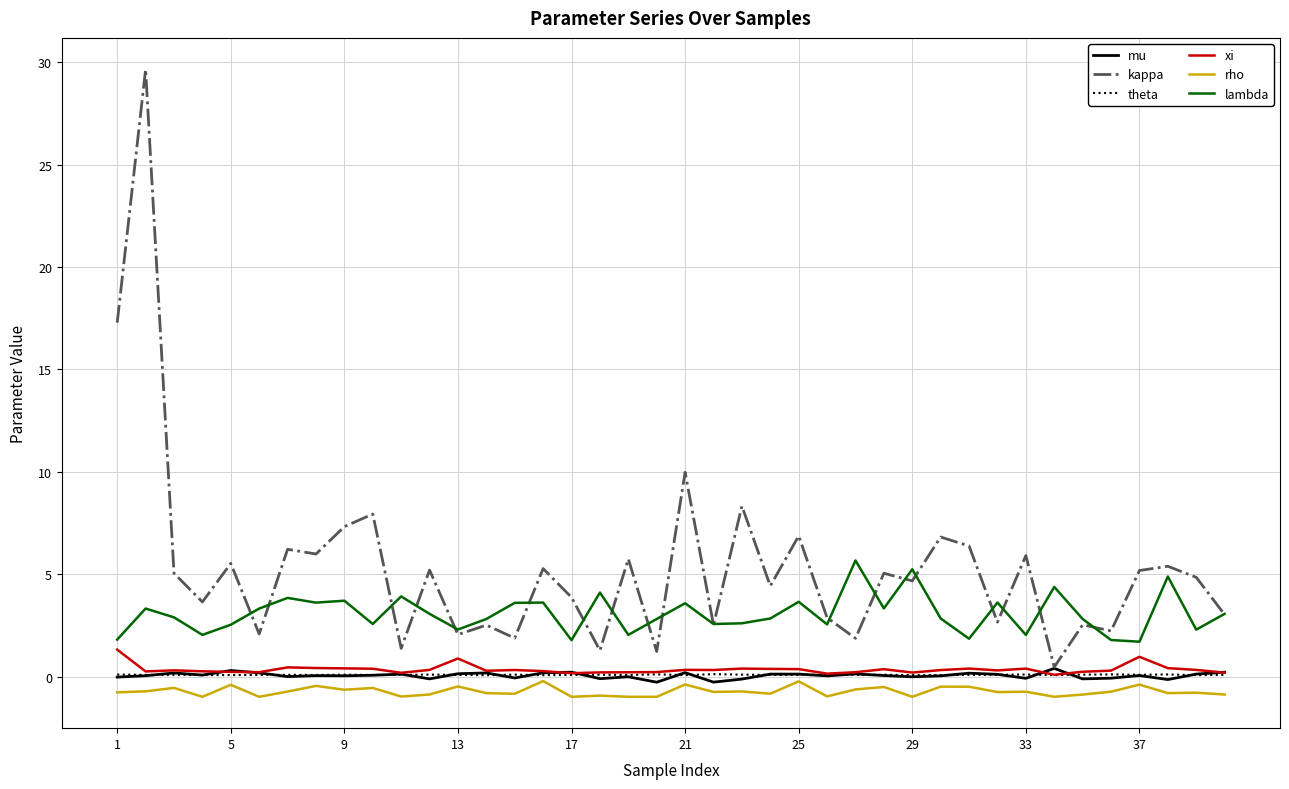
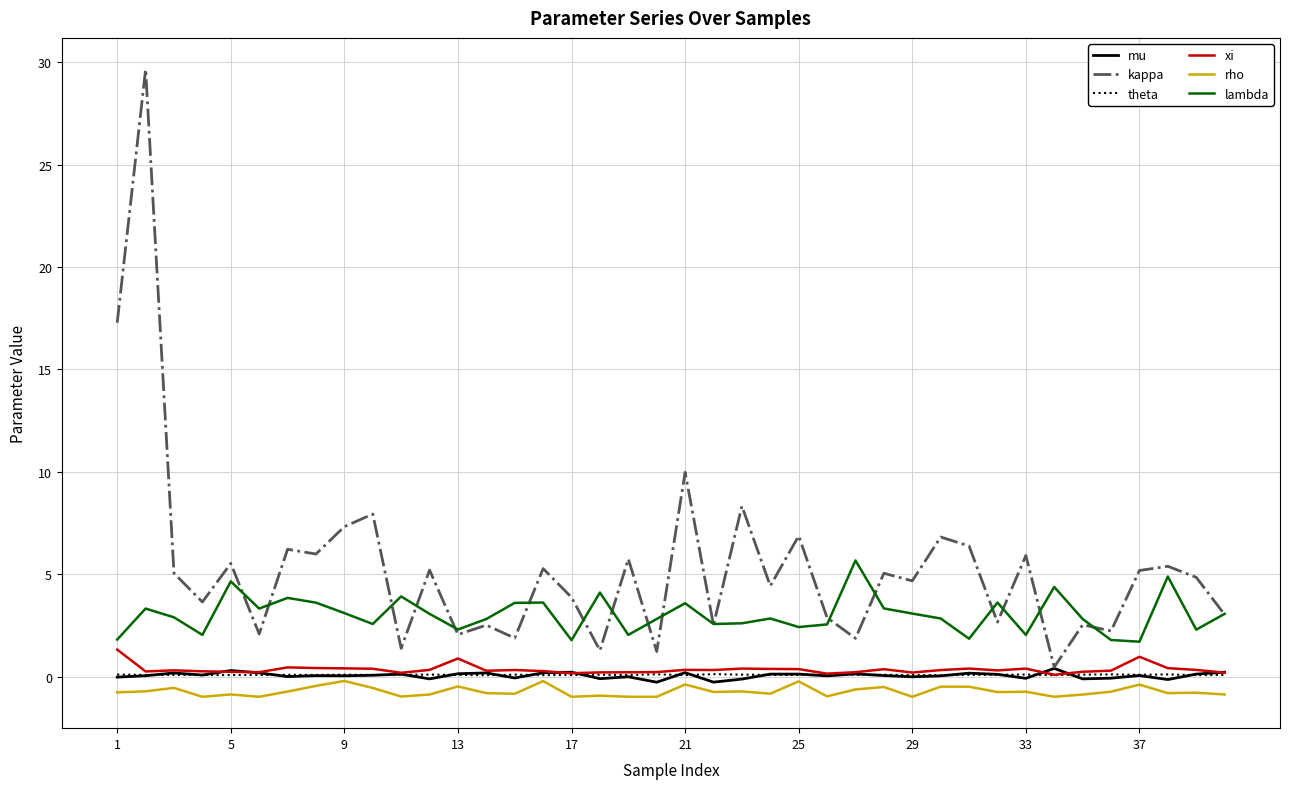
  {
    "kappa": {
      "1": 17.3,
      "5": 5.5,
      "9": 7.3,
      "13": 2.0,
      "17": 3.9,
      "21": 10.0,
      "25": 6.9,
      "29": 4.7,
      "33": 5.9,
      "37": 5.2
    },
    "xi": {
      "1": 1.3,
      "9": 0.4,
      "13": 0.9,
      "21": 0.3,
      "25": 0.4,
      "33": 0.4,
      "37": 1.0
    },
    "rho": {
      "1": -0.8,
-     "5": -0.4,
-     "9": -0.6,
+     "5": -0.9,
+     "9": -0.2,
      "13": -0.5,
      "17": -1.0,
      "21": -0.4,
      "25": -0.2,
      "29": -1.0,
      "33": -0.7,
      "37": -0.4
    },
    "lambda": {
      "1": 1.8,
-     "5": 2.5,
-     "9": 3.7,
+     "5": 4.6,
+     "9": 3.1,
      "13": 2.3,
      "17": 1.8,
      "21": 3.6,
-     "25": 3.6,
-     "29": 5.2,
+     "25": 2.4,
+     "29": 3.1,
      "33": 2.0,
      "37": 1.7
    }
  }
